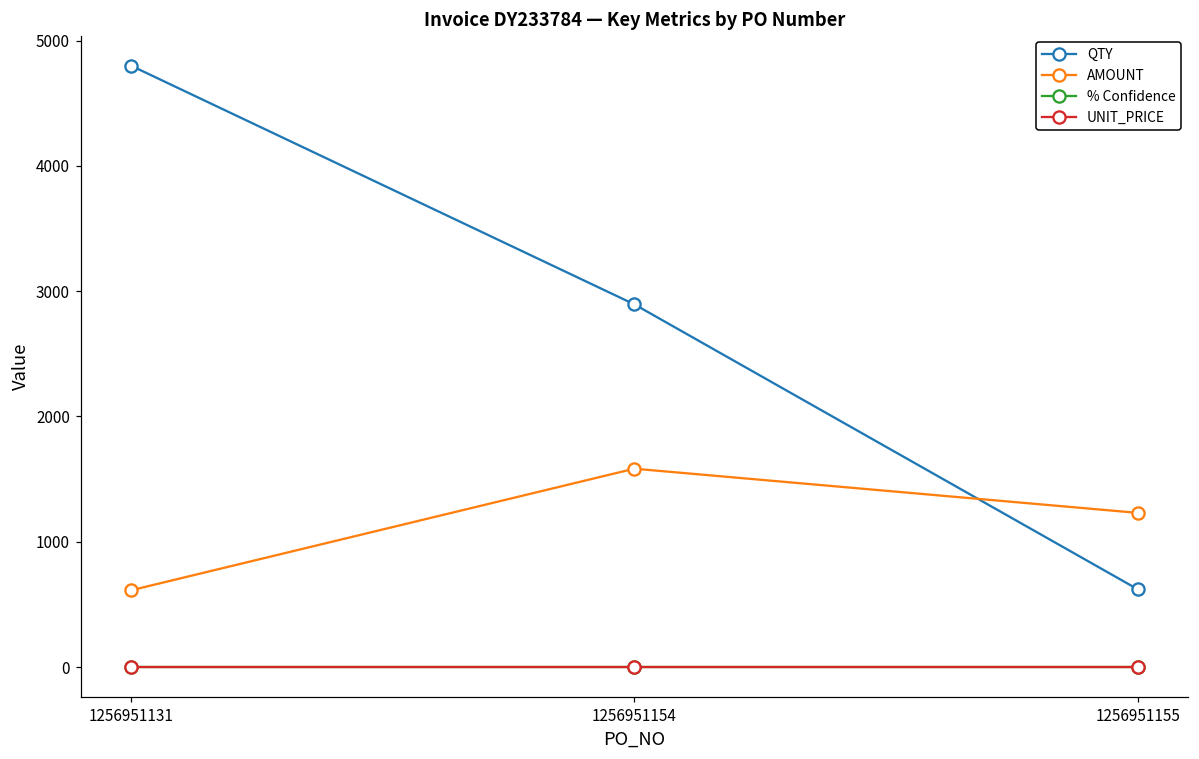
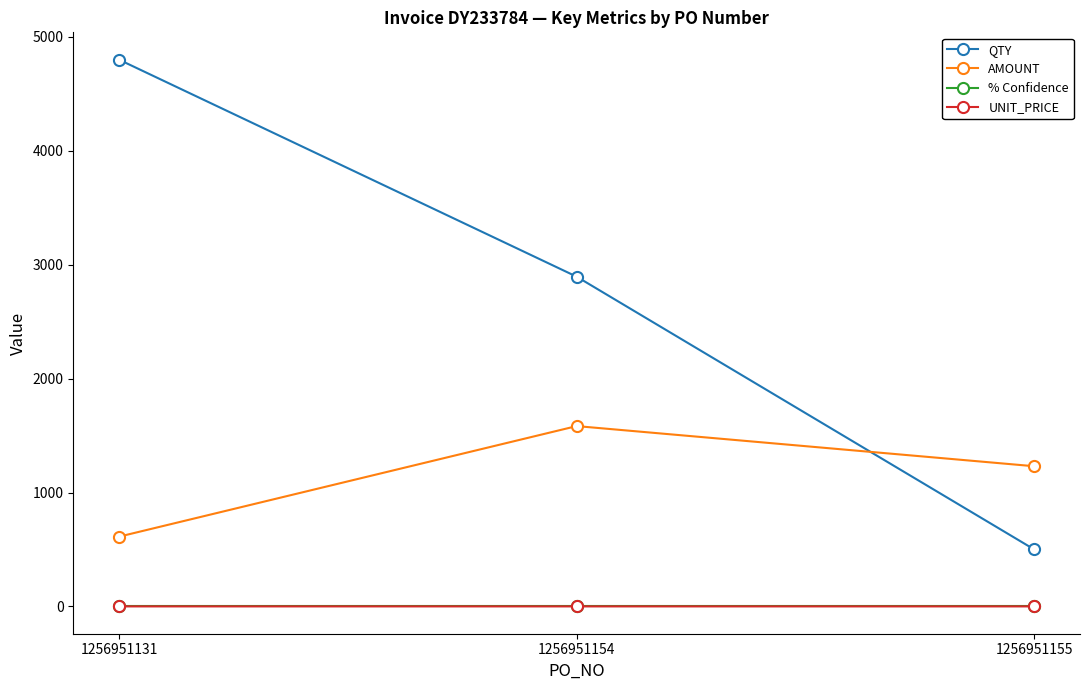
  {
    "QTY": {
      "1256951131": 4800,
      "1256951154": 2900,
-     "1256951155": 620
+     "1256951155": 500
    },
    "AMOUNT": {
      "1256951131": 610,
      "1256951154": 1580,
      "1256951155": 1230
    },
    "UNIT_PRICE": {
      "1256951131": 0,
      "1256951154": 0,
      "1256951155": 0
    }
  }
